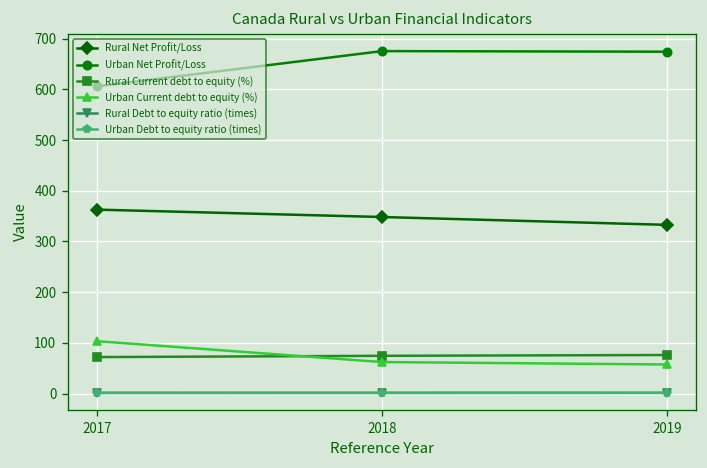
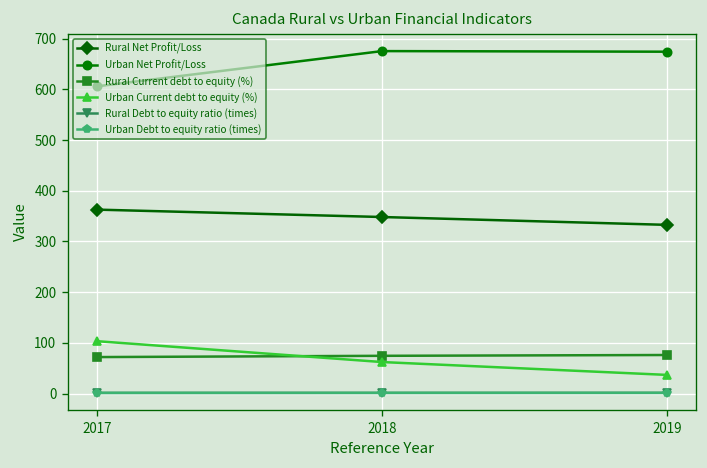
  {
    "Urban Current debt to equity (%)": {
      "2017": 100,
      "2018": 60,
-     "2019": 60
+     "2019": 40
    }
  }
